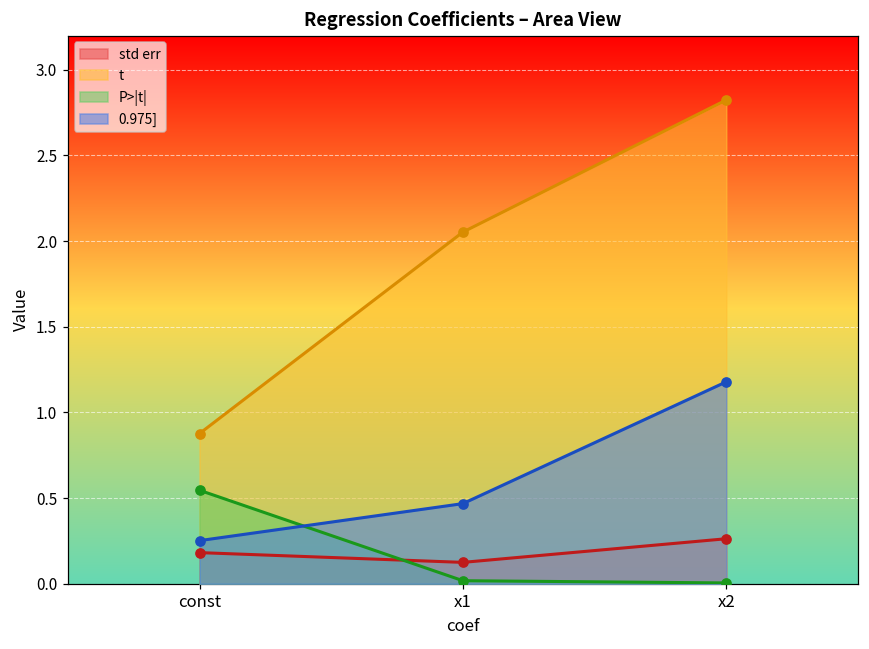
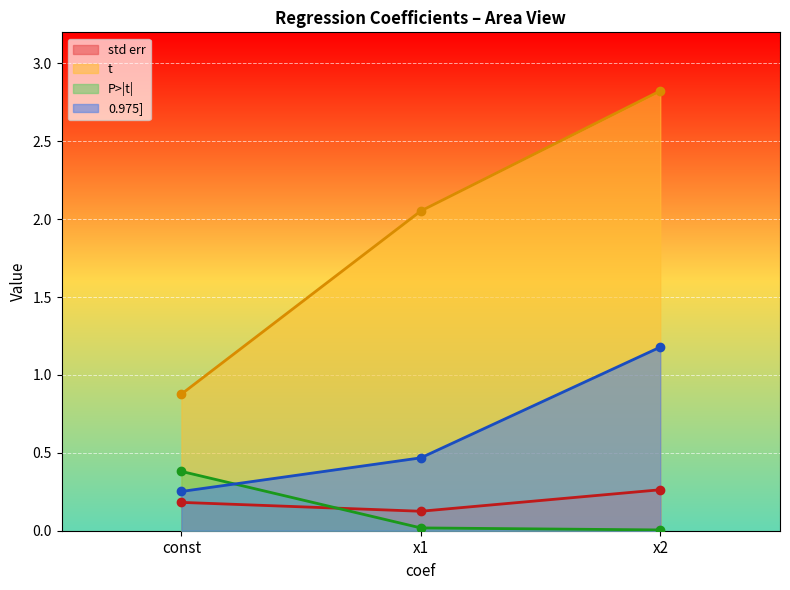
  {
    "std err": {
      "const": 0.18,
      "x1": 0.13,
      "x2": 0.26
    },
    "t": {
      "const": 0.88,
      "x1": 2.05,
      "x2": 2.82
    },
    "P>|t|": {
-     "const": 0.55,
+     "const": 0.38,
      "x1": 0.02,
      "x2": 0.01
    },
    "0.975]": {
      "const": 0.25,
      "x1": 0.47,
      "x2": 1.18
    }
  }
